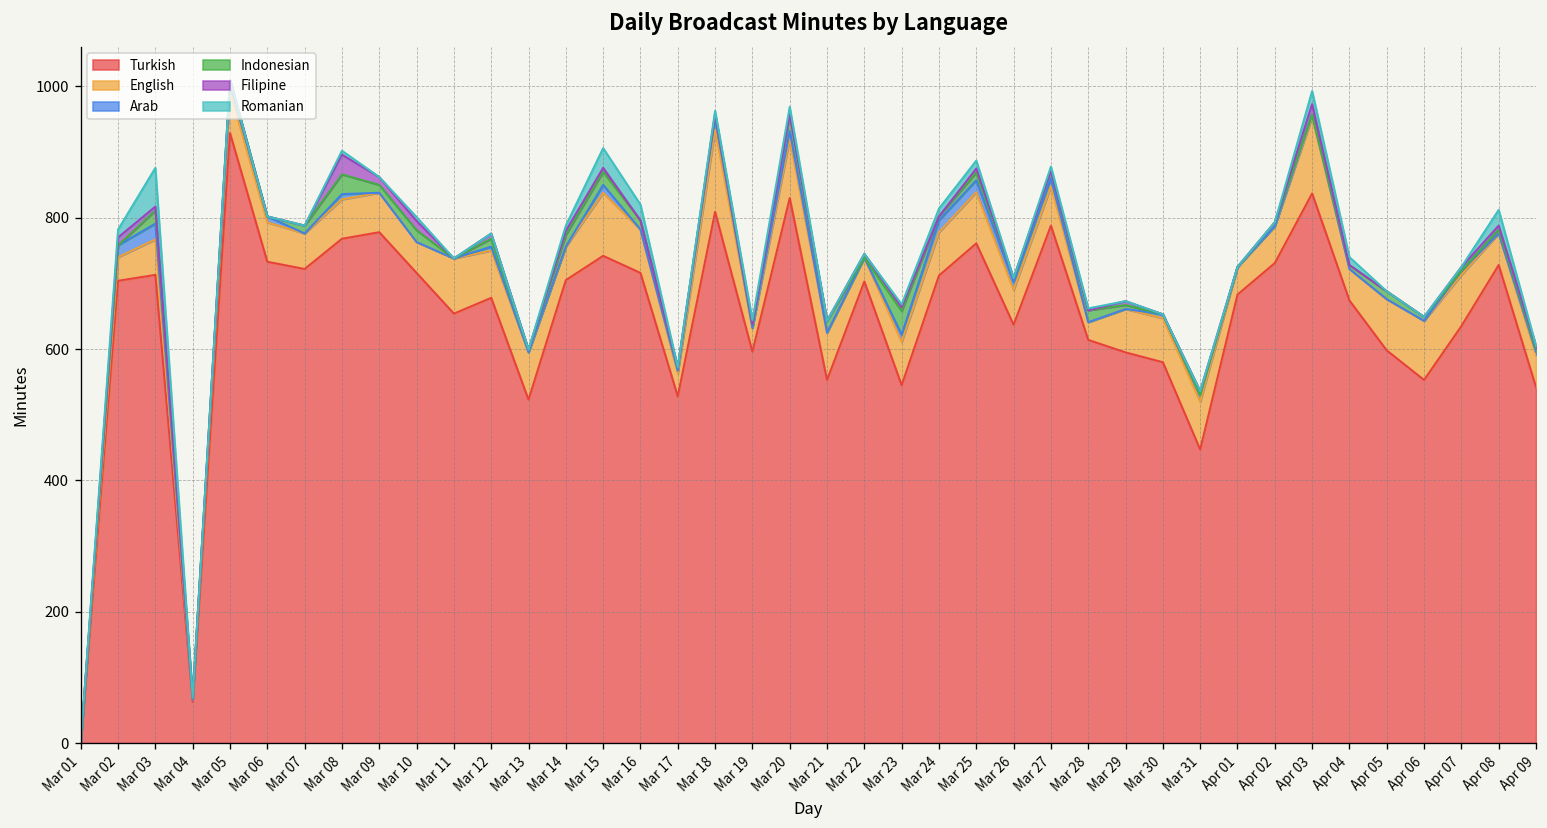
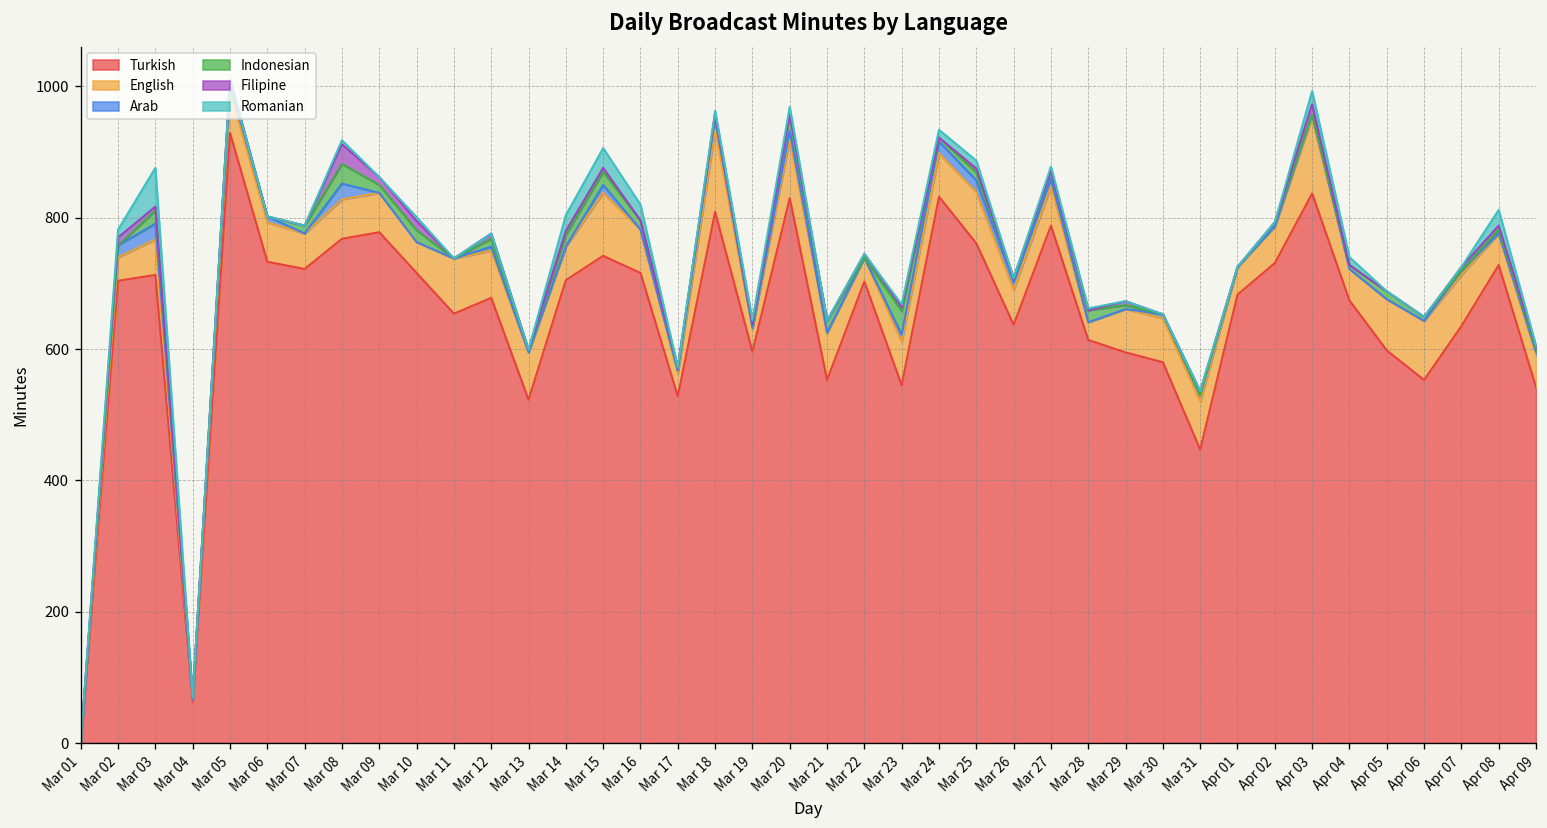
  {
    "Turkish": {
      "Mar 02": 700,
      "Mar 03": 710,
      "Mar 05": 930,
      "Mar 06": 730,
      "Mar 07": 720,
      "Mar 08": 770,
      "Mar 09": 780,
      "Mar 10": 720,
      "Mar 11": 650,
      "Mar 12": 680,
      "Mar 13": 520,
      "Mar 14": 710,
      "Mar 15": 740,
      "Mar 16": 720,
      "Mar 17": 530,
      "Mar 18": 810,
      "Mar 19": 600,
      "Mar 20": 830,
      "Mar 21": 550,
      "Mar 22": 700,
      "Mar 23": 550,
-     "Mar 24": 710,
+     "Mar 24": 830,
      "Mar 25": 760,
      "Mar 26": 640,
      "Mar 27": 790,
      "Mar 28": 610,
      "Mar 29": 600,
      "Mar 30": 580,
      "Mar 31": 450,
      "Apr 01": 680,
      "Apr 02": 730,
      "Apr 03": 840,
      "Apr 04": 670,
      "Apr 05": 600,
      "Apr 06": 550,
      "Apr 07": 640,
      "Apr 08": 730,
      "Apr 09": 540
    },
    "English": {
      "Mar 02": 40,
      "Mar 03": 50,
      "Mar 06": 60,
      "Mar 08": 60,
      "Mar 12": 70,
      "Mar 15": 100,
      "Mar 18": 130,
      "Mar 20": 90,
      "Mar 23": 70,
      "Mar 24": 70,
      "Mar 25": 80,
      "Mar 26": 50,
      "Mar 27": 60,
      "Mar 30": 70,
      "Mar 31": 70,
      "Apr 07": 80,
      "Apr 09": 50
    },
    "Arab": {
      "Mar 03": 20,
-     "Mar 08": 10,
+     "Mar 08": 20,
      "Mar 12": 10,
      "Mar 15": 10,
      "Mar 18": 20,
      "Mar 20": 10,
      "Mar 23": 10,
      "Mar 24": 20,
      "Mar 25": 20,
      "Mar 26": 10,
      "Mar 27": 10,
      "Apr 09": 10
    },
    "Indonesian": {
      "Mar 03": 20,
      "Mar 08": 30,
      "Mar 09": 10,
      "Mar 10": 20,
      "Mar 12": 10,
      "Mar 14": 20,
      "Mar 15": 20,
      "Mar 23": 40,
      "Mar 25": 10,
      "Mar 29": 10,
      "Apr 08": 10
    },
    "Filipine": {
      "Mar 02": 10,
      "Mar 03": 10,
      "Mar 08": 30,
      "Mar 10": 10,
      "Mar 14": 10,
      "Mar 15": 10,
      "Mar 25": 10,
      "Apr 03": 20,
      "Apr 08": 10
    },
    "Romanian": {
      "Mar 02": 10,
      "Mar 03": 60,
      "Mar 08": 10,
      "Mar 10": 10,
-     "Mar 14": 10,
+     "Mar 14": 20,
      "Mar 15": 30,
      "Mar 16": 20,
      "Mar 18": 10,
      "Mar 19": 10,
      "Mar 20": 10,
      "Mar 24": 10,
      "Mar 25": 10,
      "Mar 27": 10,
      "Apr 03": 20,
      "Apr 04": 10,
      "Apr 08": 20
    }
  }
